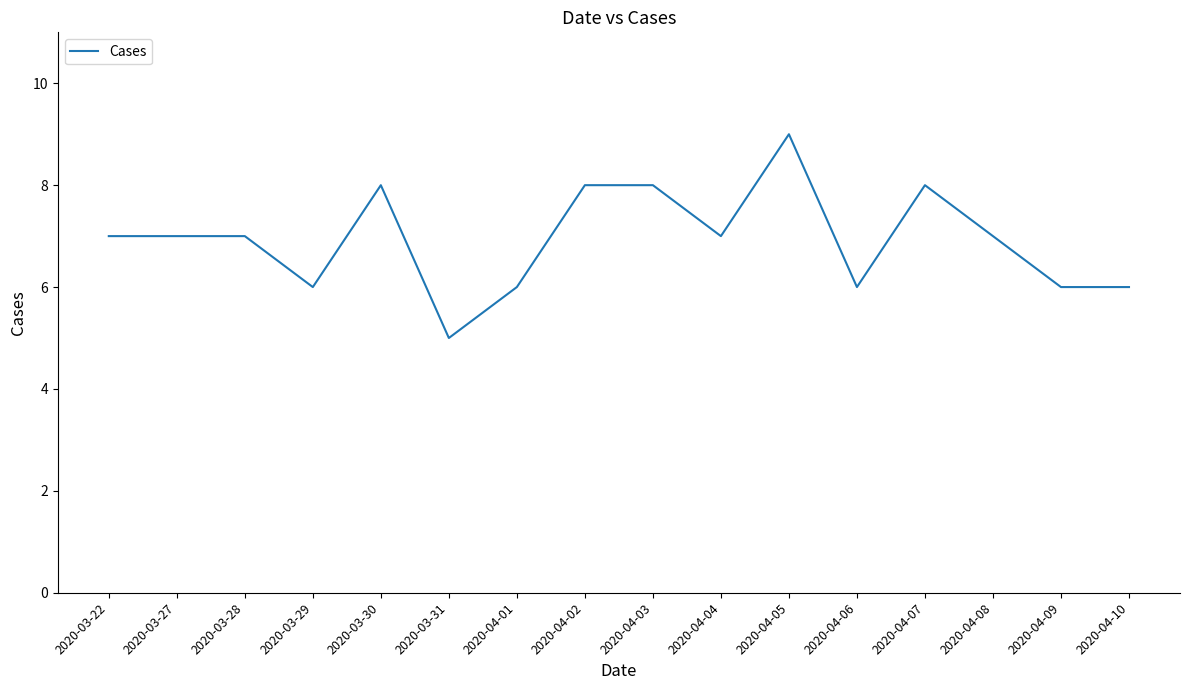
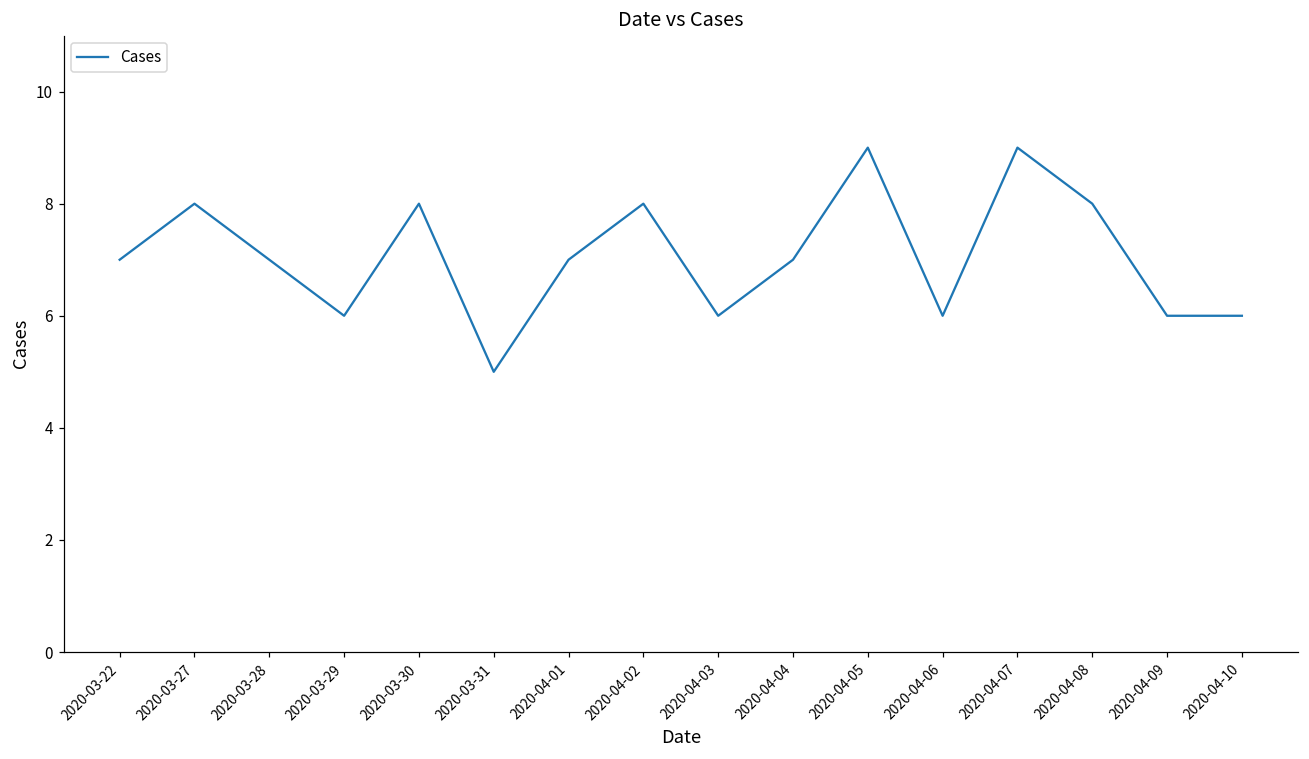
  {
    "2020-03-22": 7,
-   "2020-03-27": 7,
+   "2020-03-27": 8,
    "2020-03-28": 7,
    "2020-03-29": 6,
    "2020-03-30": 8,
    "2020-03-31": 5,
-   "2020-04-01": 6,
+   "2020-04-01": 7,
    "2020-04-02": 8,
-   "2020-04-03": 8,
+   "2020-04-03": 6,
    "2020-04-04": 7,
    "2020-04-05": 9,
    "2020-04-06": 6,
-   "2020-04-07": 8,
-   "2020-04-08": 7,
+   "2020-04-07": 9,
+   "2020-04-08": 8,
    "2020-04-09": 6,
    "2020-04-10": 6
  }
